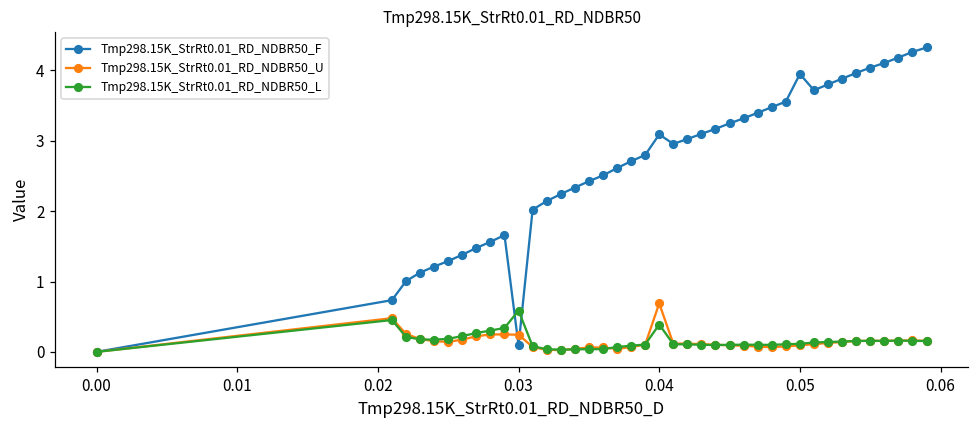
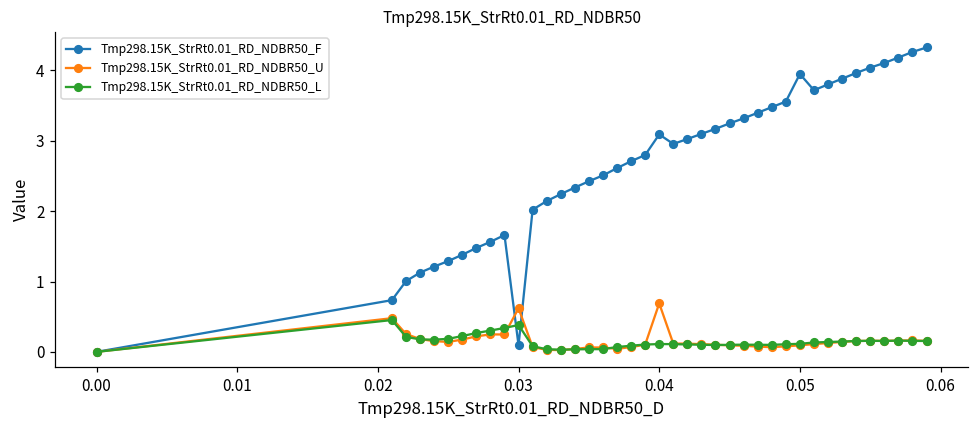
  {
    "Tmp298.15K_StrRt0.01_RD_NDBR50_F": {
      "0.03": 0.1,
      "0.04": 3.1,
      "0.05": 3.9
    },
    "Tmp298.15K_StrRt0.01_RD_NDBR50_U": {
-     "0.03": 0.2,
+     "0.03": 0.6,
      "0.04": 0.7
    },
    "Tmp298.15K_StrRt0.01_RD_NDBR50_L": {
-     "0.03": 0.6,
-     "0.04": 0.4
+     "0.03": 0.4,
+     "0.04": 0.1
    }
  }
